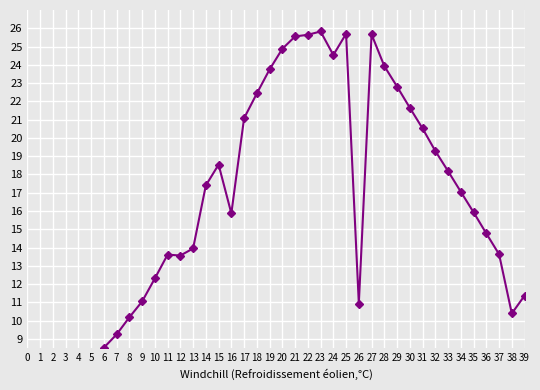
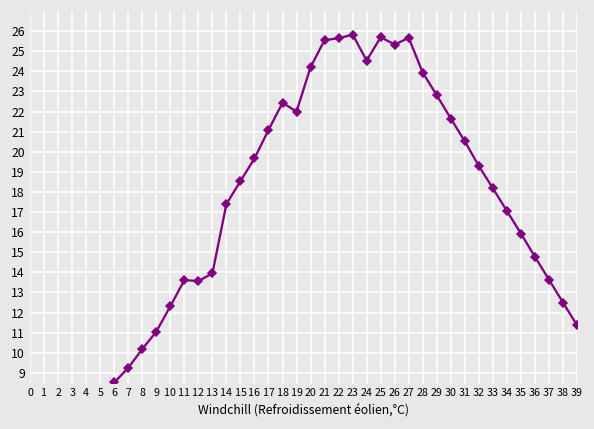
  {
    "6": 8.5,
    "7": 9.2,
    "8": 10.2,
    "9": 11.0,
    "10": 12.3,
    "11": 13.6,
    "12": 13.6,
    "13": 14.0,
    "14": 17.4,
    "15": 18.5,
-   "16": 15.9,
+   "16": 19.7,
    "17": 21.1,
    "18": 22.4,
-   "19": 23.7,
-   "20": 24.9,
+   "19": 22.0,
+   "20": 24.2,
    "21": 25.6,
    "22": 25.6,
    "23": 25.8,
    "24": 24.5,
    "25": 25.7,
-   "26": 10.9,
+   "26": 25.3,
    "27": 25.7,
    "28": 23.9,
    "29": 22.8,
    "30": 21.6,
    "31": 20.5,
    "32": 19.3,
    "33": 18.2,
    "34": 17.1,
    "35": 15.9,
    "36": 14.8,
    "37": 13.6,
-   "38": 10.4,
+   "38": 12.5,
    "39": 11.4
  }
